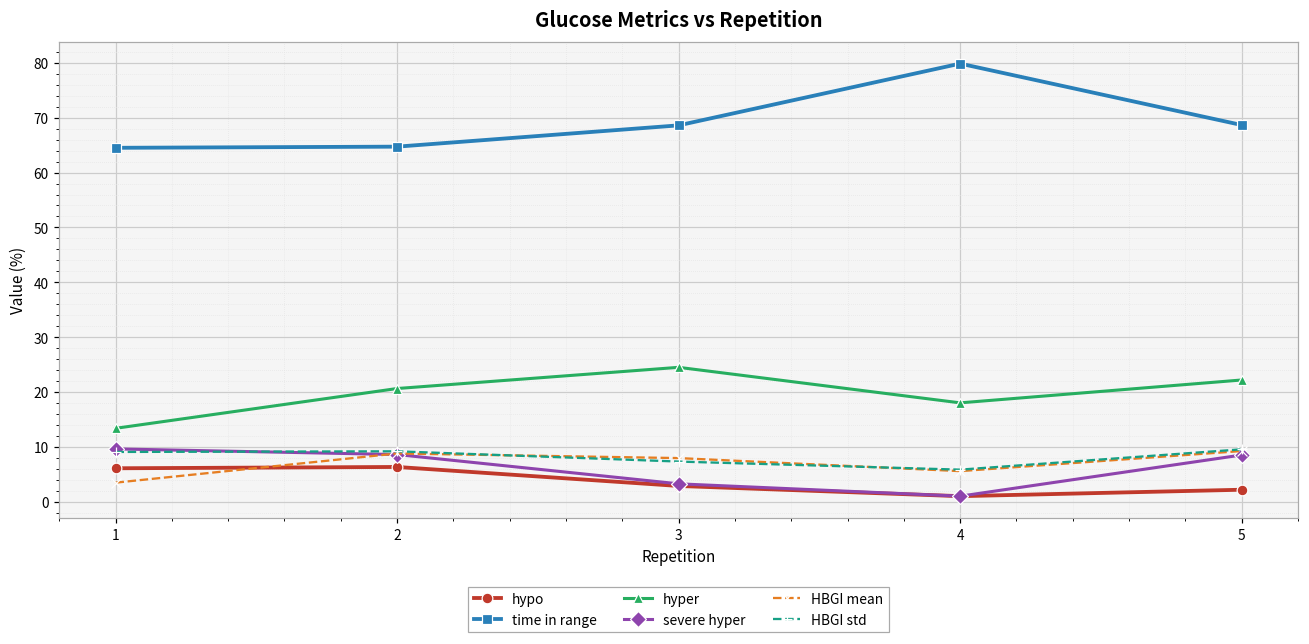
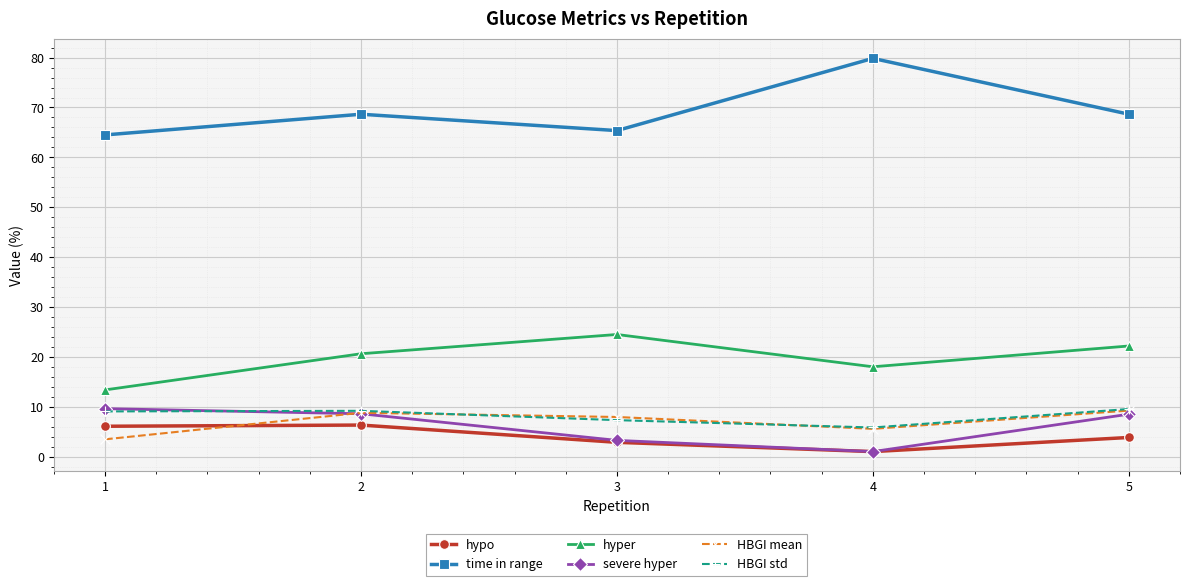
  {
    "hypo": {
      "1": 6,
      "2": 6,
-     "5": 2
+     "5": 4
    },
    "time in range": {
      "1": 65,
-     "2": 65,
-     "3": 69,
+     "2": 69,
+     "3": 65,
      "4": 80,
      "5": 69
    },
    "severe hyper": {
      "1": 10,
      "5": 9
    },
    "HBGI mean": {
      "1": 4,
      "3": 8
    }
  }
